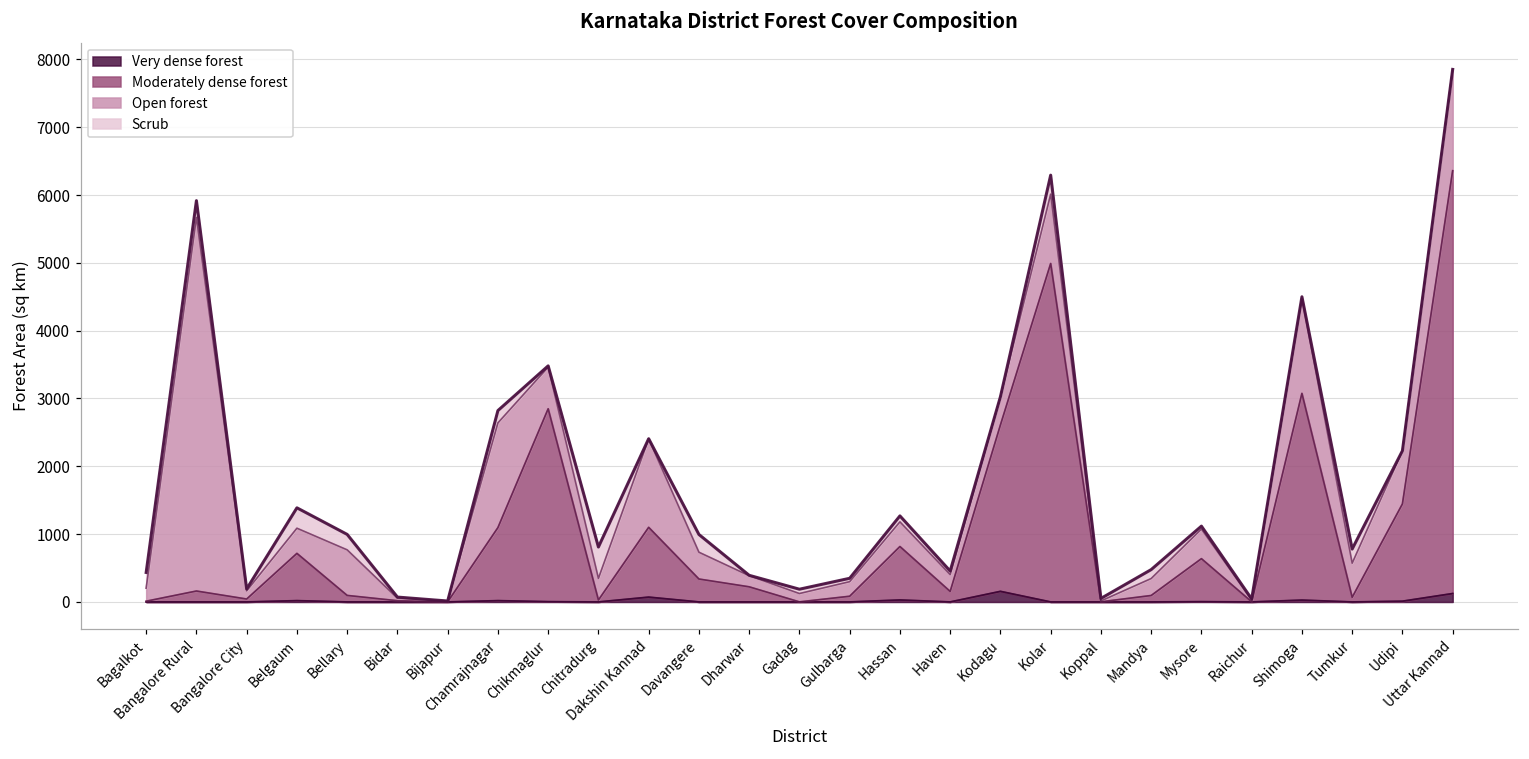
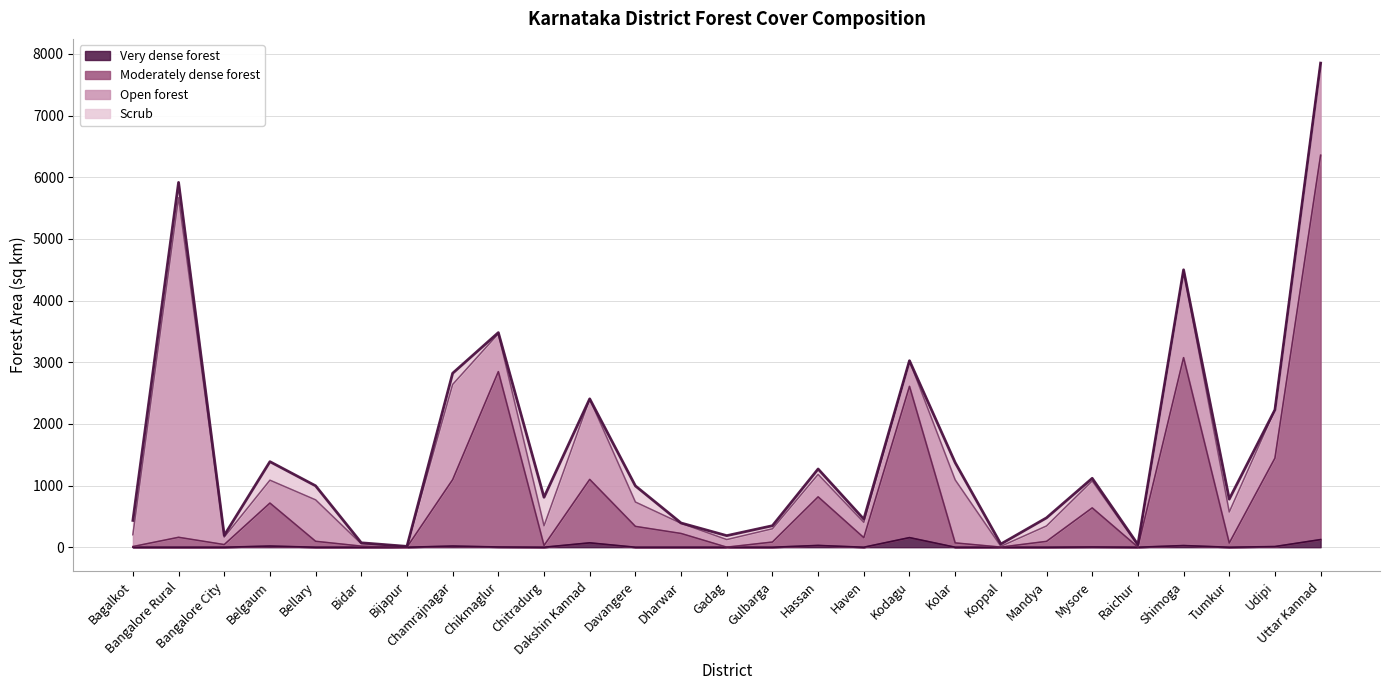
  {
    "Very dense forest": {
      "Bangalore Rural": 0,
      "Bangalore City": 0,
      "Belgaum": 0,
      "Bellary": 0,
      "Chamrajnagar": 0,
      "Chikmaglur": 0,
      "Dakshin Kannad": 100,
      "Davangere": 0,
      "Dharwar": 0,
      "Gulbarga": 0,
      "Hassan": 0,
      "Haven": 0,
      "Kodagu": 200,
      "Kolar": 0,
      "Mandya": 0,
      "Mysore": 0,
      "Shimoga": 0,
      "Tumkur": 0,
      "Udipi": 0,
      "Uttar Kannad": 100
    },
    "Moderately dense forest": {
      "Bangalore Rural": 200,
      "Bangalore City": 0,
      "Belgaum": 700,
      "Bellary": 100,
      "Chamrajnagar": 1100,
      "Chikmaglur": 2800,
      "Dakshin Kannad": 1000,
      "Davangere": 300,
      "Dharwar": 200,
      "Gulbarga": 100,
      "Hassan": 800,
      "Haven": 200,
      "Kodagu": 2500,
-     "Kolar": 5000,
+     "Kolar": 100,
      "Mandya": 100,
      "Mysore": 600,
      "Shimoga": 3000,
      "Tumkur": 100,
      "Udipi": 1400,
      "Uttar Kannad": 6200
    },
    "Open forest": {
      "Bagalkot": 200,
      "Bangalore Rural": 5500,
      "Belgaum": 400,
      "Bellary": 700,
      "Chamrajnagar": 1500,
      "Chitradurg": 300,
      "Davangere": 400,
      "Gadag": 100,
      "Gulbarga": 200,
      "Hassan": 400,
      "Haven": 200,
      "Kolar": 1000,
      "Mandya": 300,
      "Mysore": 400,
      "Tumkur": 500
    },
    "Scrub": {
      "Bagalkot": 200,
      "Bangalore Rural": 200,
      "Belgaum": 300,
      "Bellary": 200,
      "Chamrajnagar": 200,
      "Chitradurg": 500,
      "Davangere": 300,
      "Gadag": 100,
      "Gulbarga": 100,
      "Hassan": 100,
      "Haven": 100,
      "Kolar": 300,
      "Mandya": 100,
      "Mysore": 0,
      "Tumkur": 200
    }
  }
